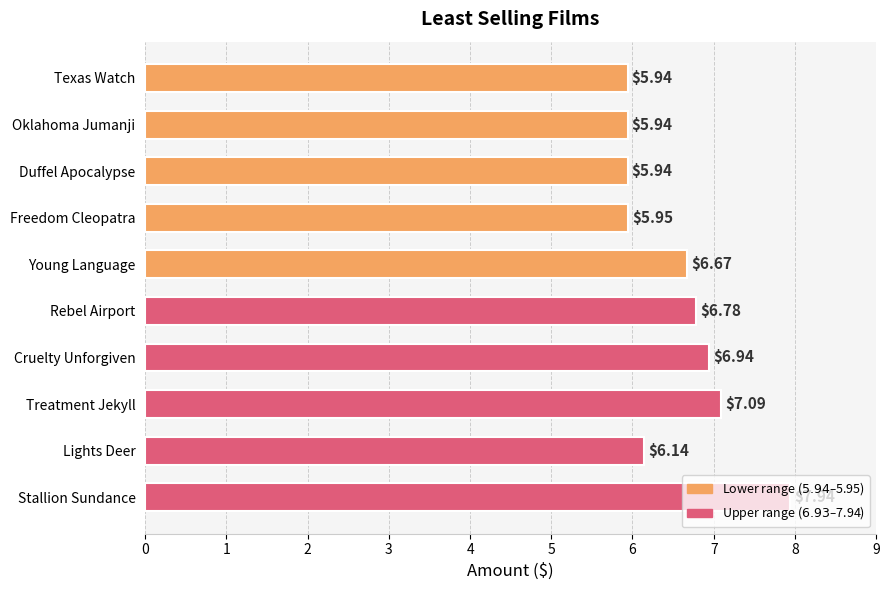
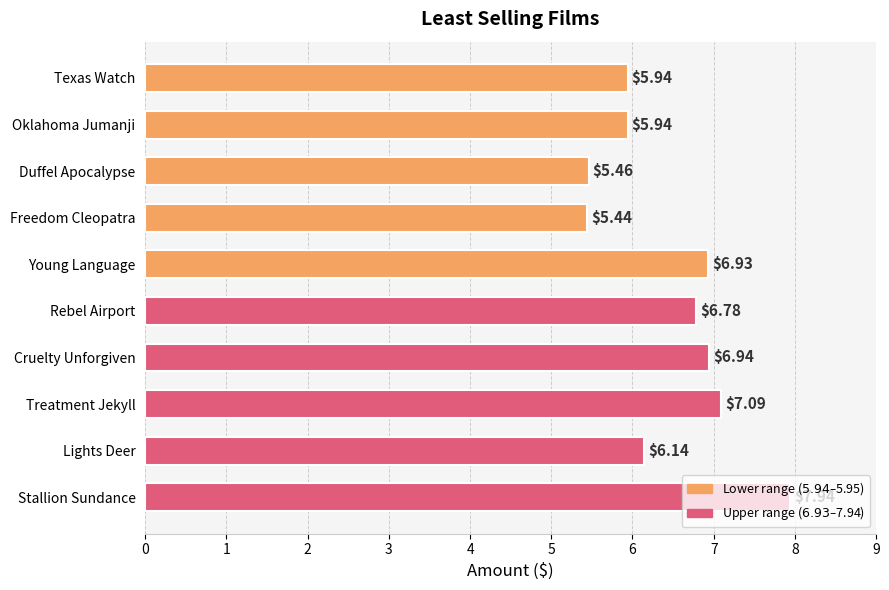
  {
    "Texas Watch": "$5.94",
    "Oklahoma Jumanji": "$5.94",
-   "Duffel Apocalypse": "$5.94",
-   "Freedom Cleopatra": "$5.95",
-   "Young Language": "$6.67",
+   "Duffel Apocalypse": "$5.46",
+   "Freedom Cleopatra": "$5.44",
+   "Young Language": "$6.93",
    "Rebel Airport": "$6.78",
    "Cruelty Unforgiven": "$6.94",
    "Treatment Jekyll": "$7.09",
    "Lights Deer": "$6.14"
  }
